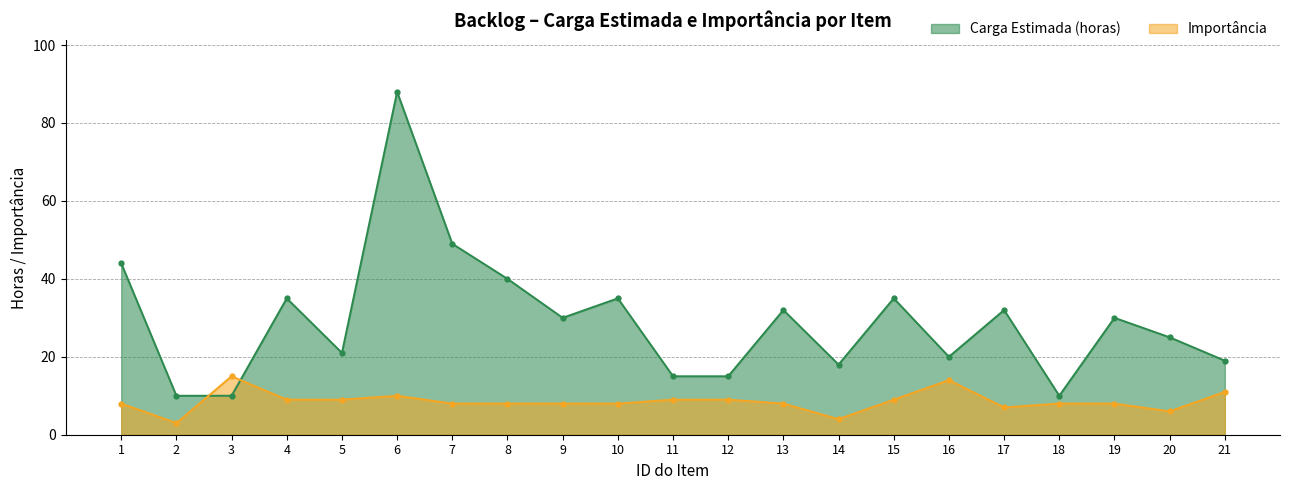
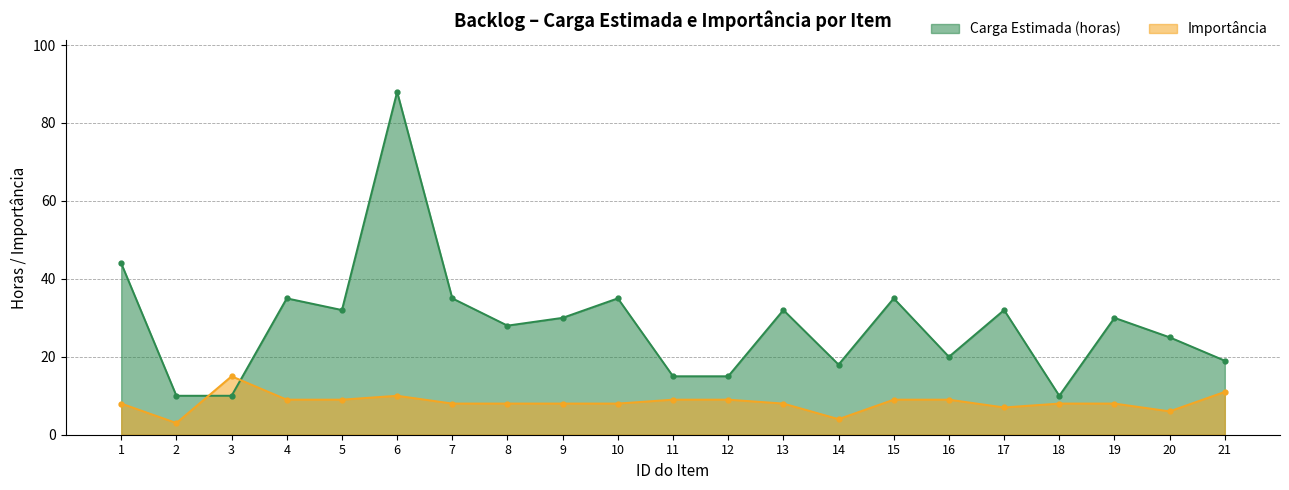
  {
    "Carga Estimada (horas)": {
      "1": 44,
      "2": 10,
      "3": 10,
      "4": 35,
-     "5": 21,
+     "5": 32,
      "6": 88,
-     "7": 49,
-     "8": 40,
+     "7": 35,
+     "8": 28,
      "9": 30,
      "10": 35,
      "11": 15,
      "12": 15,
      "13": 32,
      "14": 18,
      "15": 35,
      "16": 20,
      "17": 32,
      "18": 10,
      "19": 30,
      "20": 25,
      "21": 19
    },
    "Importância": {
      "1": 8,
      "2": 3,
      "3": 15,
      "4": 9,
      "5": 9,
      "6": 10,
      "7": 8,
      "8": 8,
      "9": 8,
      "10": 8,
      "11": 9,
      "12": 9,
      "13": 8,
      "14": 4,
      "15": 9,
-     "16": 14,
+     "16": 9,
      "17": 7,
      "18": 8,
      "19": 8,
      "20": 6,
      "21": 11
    }
  }
